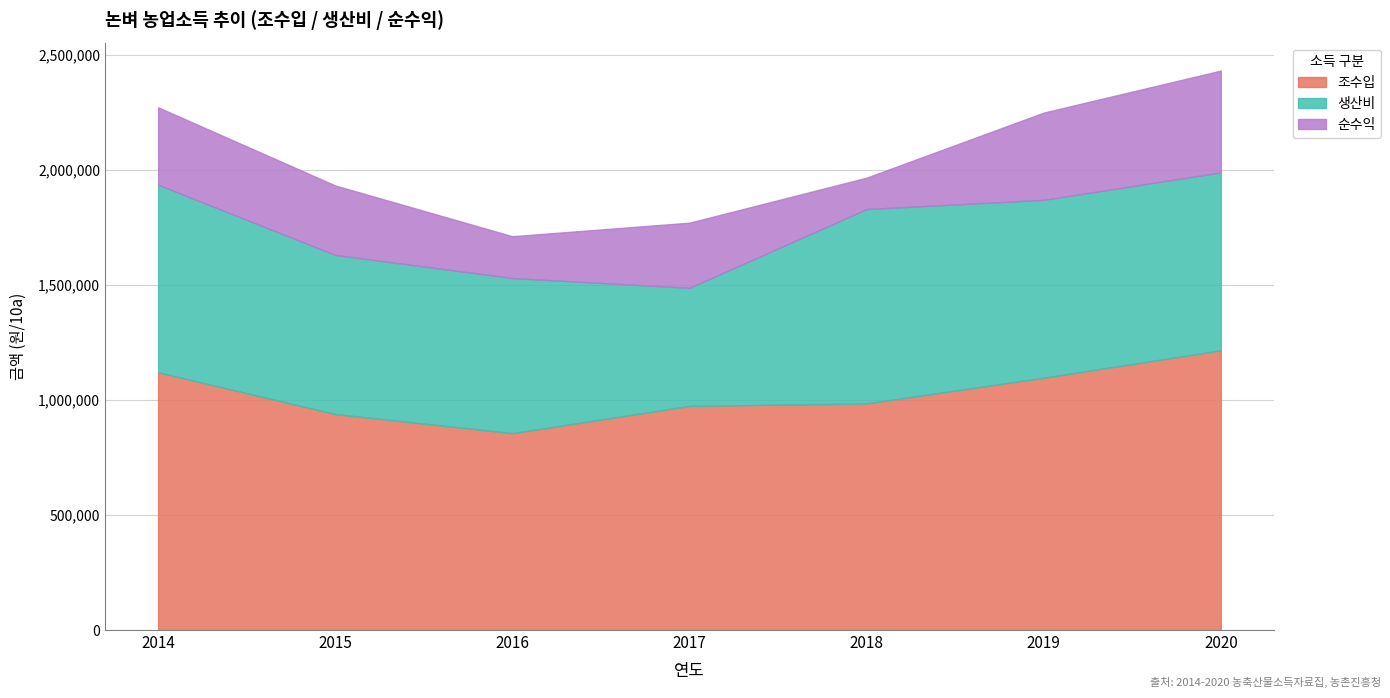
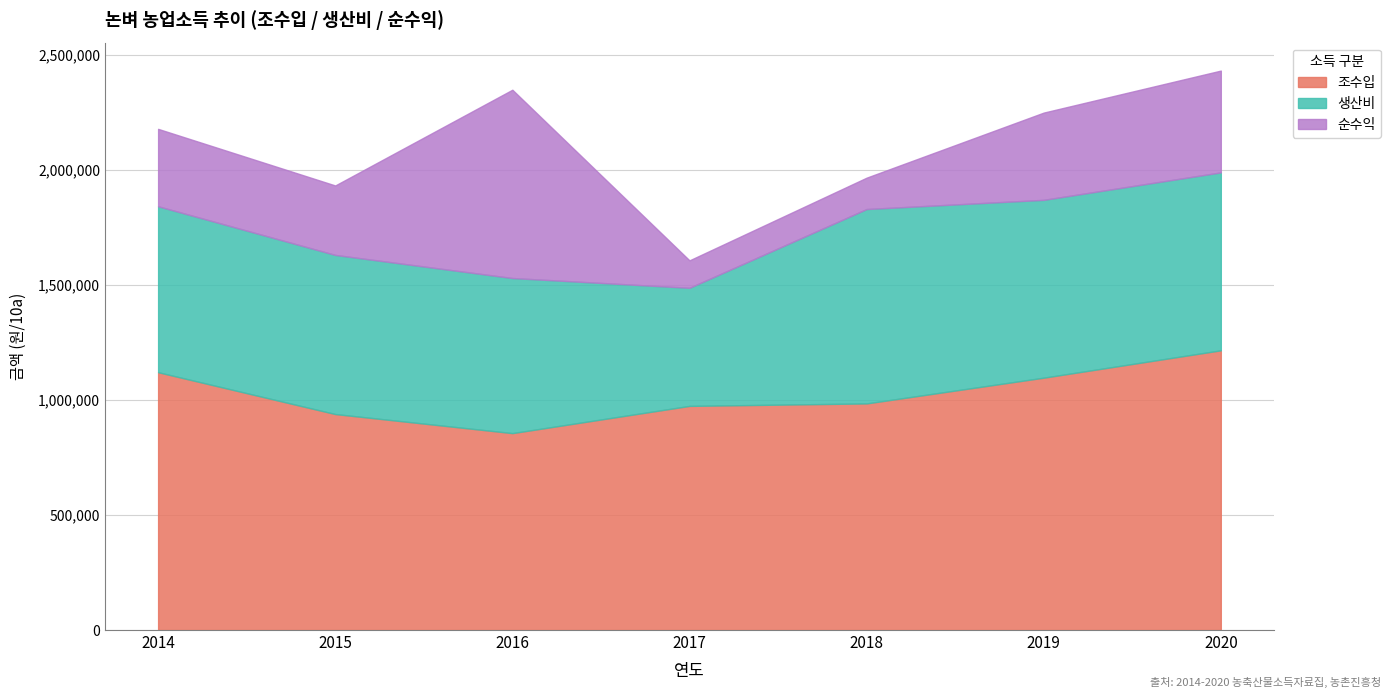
  {
    "조수입": {
      "2014": "1,120,000",
      "2015": "940,000",
      "2016": "860,000",
      "2017": "970,000",
      "2018": "990,000",
      "2019": "1,100,000",
      "2020": "1,220,000"
    },
    "생산비": {
-     "2014": "820,000",
+     "2014": "720,000",
      "2015": "690,000",
      "2016": "670,000",
      "2017": "510,000",
      "2018": "850,000",
      "2019": "770,000",
      "2020": "770,000"
    },
    "순수익": {
      "2014": "340,000",
      "2015": "300,000",
-     "2016": "180,000",
-     "2017": "280,000",
+     "2016": "820,000",
+     "2017": "120,000",
      "2018": "140,000",
      "2019": "380,000",
      "2020": "440,000"
    }
  }
